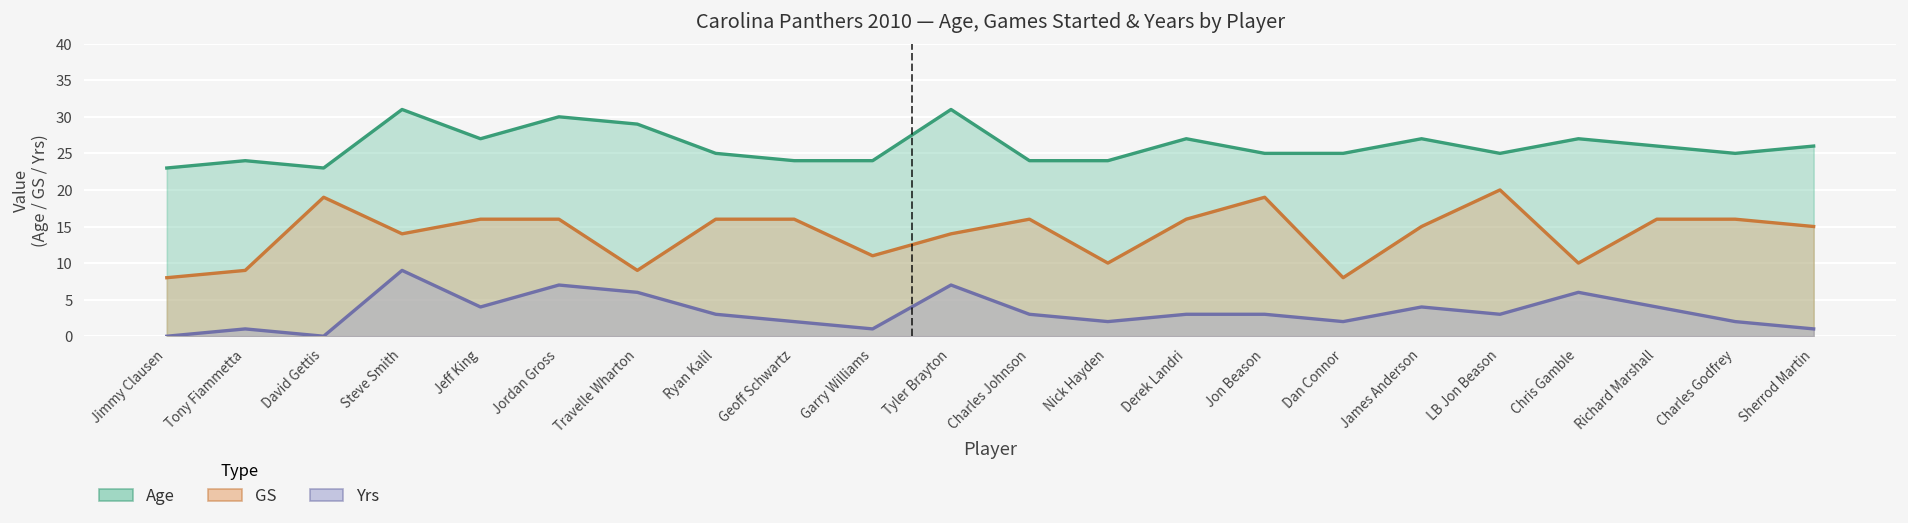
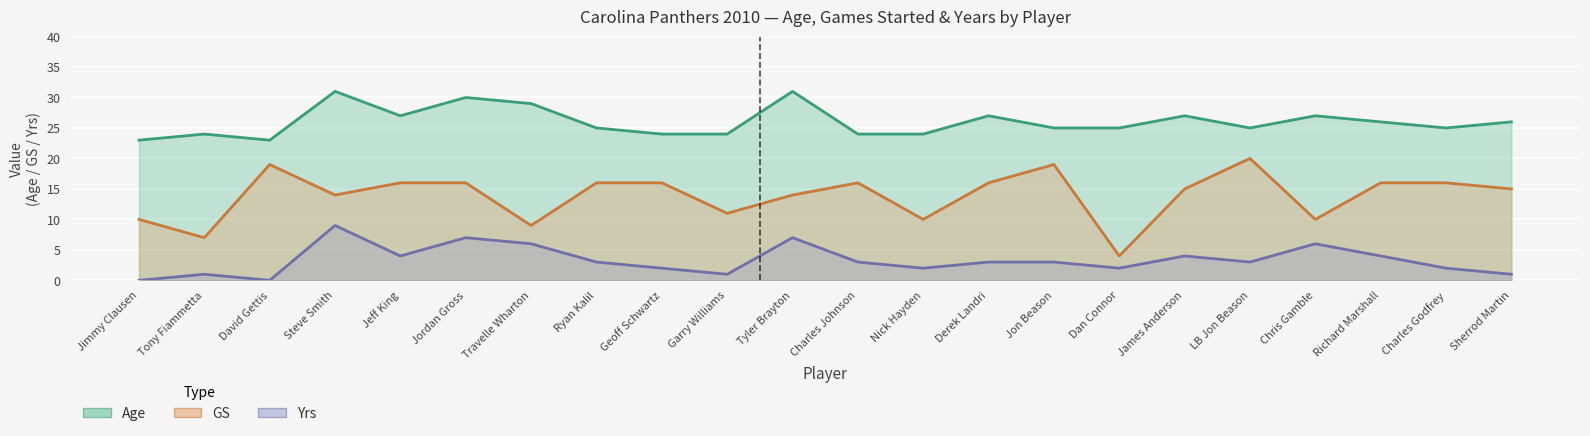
  {
    "GS": {
-     "Jimmy Clausen": 8,
-     "Tony Fiammetta": 9,
+     "Jimmy Clausen": 10,
+     "Tony Fiammetta": 7,
      "David Gettis": 19,
      "Steve Smith": 14,
      "Jeff King": 16,
      "Jordan Gross": 16,
      "Travelle Wharton": 9,
      "Ryan Kalil": 16,
      "Geoff Schwartz": 16,
      "Garry Williams": 11,
      "Tyler Brayton": 14,
      "Charles Johnson": 16,
      "Nick Hayden": 10,
      "Derek Landri": 16,
      "Jon Beason": 19,
-     "Dan Connor": 8,
+     "Dan Connor": 4,
      "James Anderson": 15,
      "LB Jon Beason": 20,
      "Chris Gamble": 10,
      "Richard Marshall": 16,
      "Charles Godfrey": 16,
      "Sherrod Martin": 15
    }
  }
